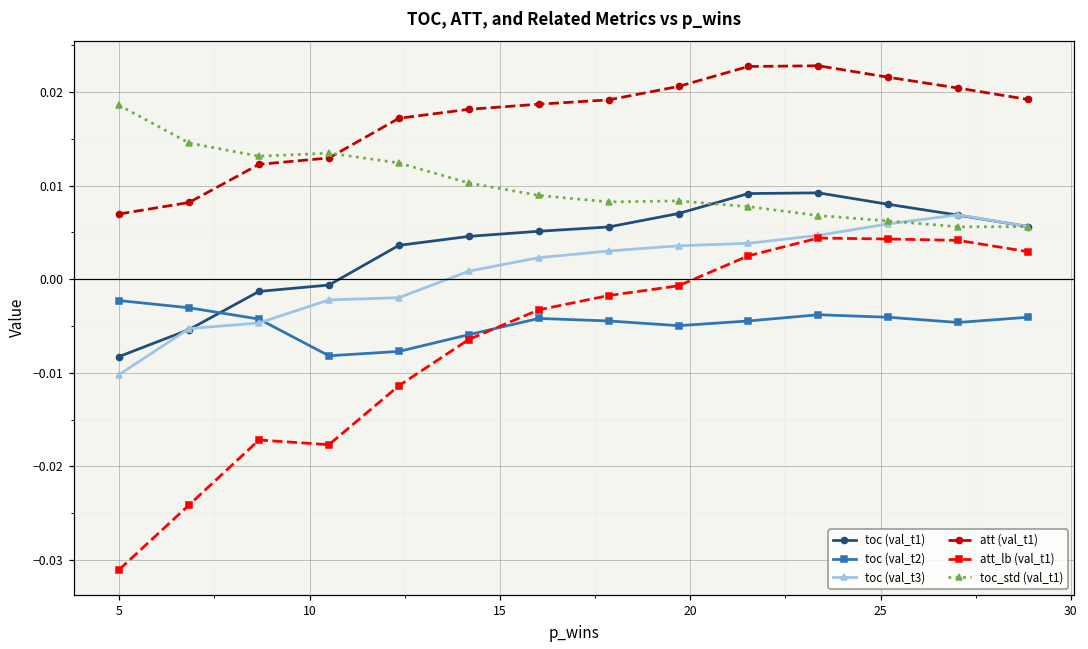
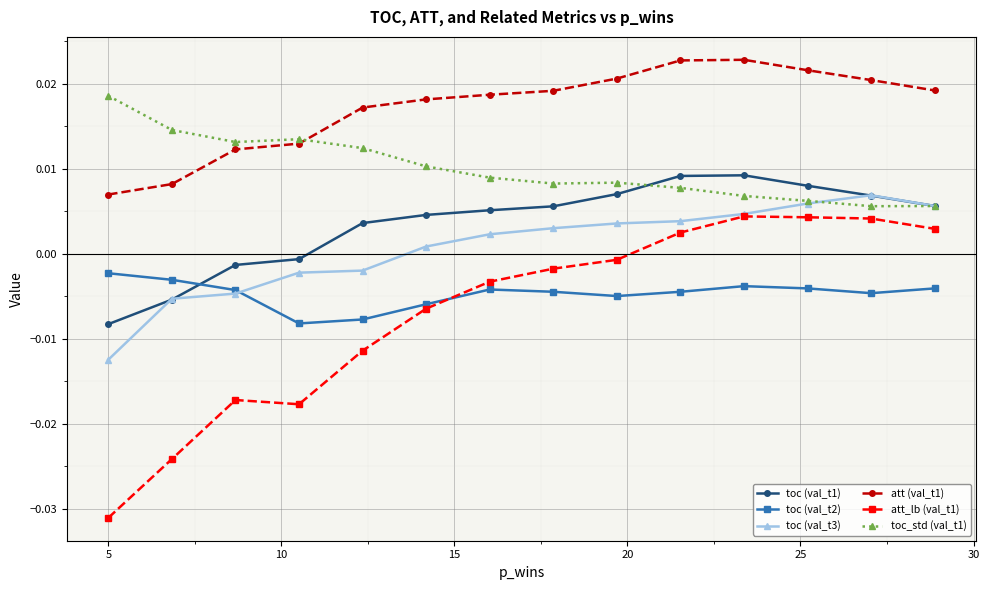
  {
    "toc (val_t1)": {
      "5": -0.008
    },
    "toc (val_t2)": {
      "5": -0.002
    },
    "toc (val_t3)": {
-     "5": -0.010
+     "5": -0.012
    },
    "att (val_t1)": {
      "5": 0.007
    },
    "att_lb (val_t1)": {
      "5": -0.031
    },
    "toc_std (val_t1)": {
      "5": 0.019
    }
  }
